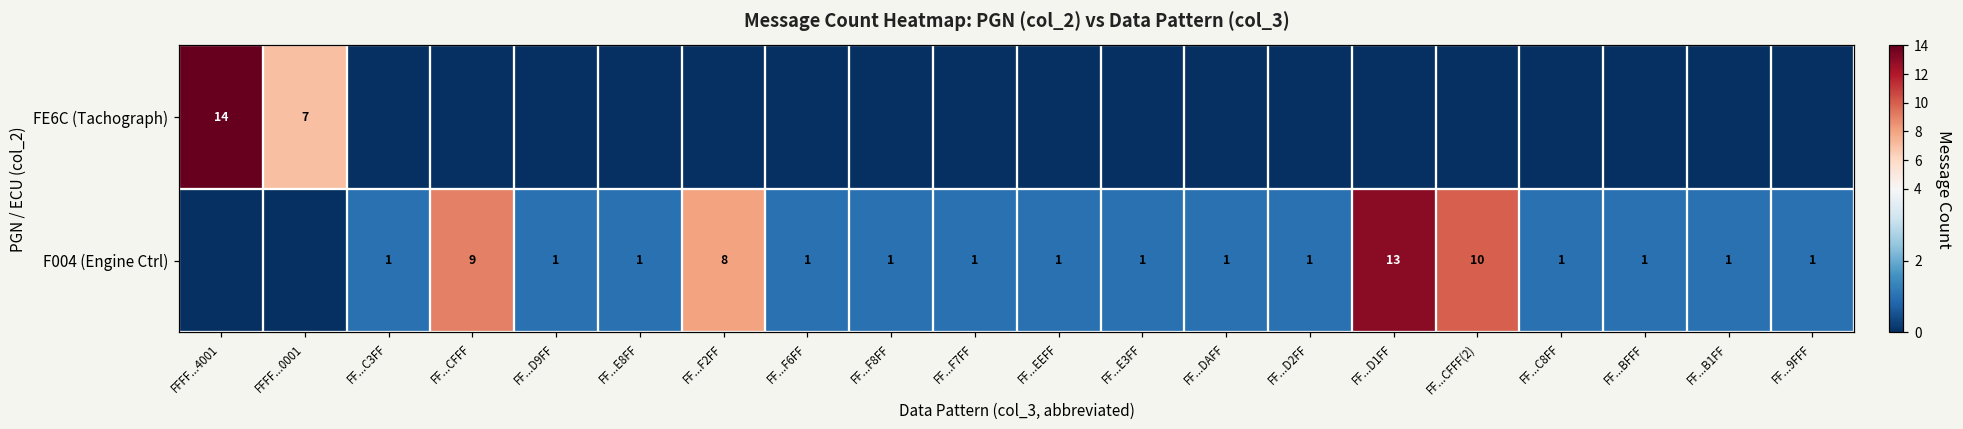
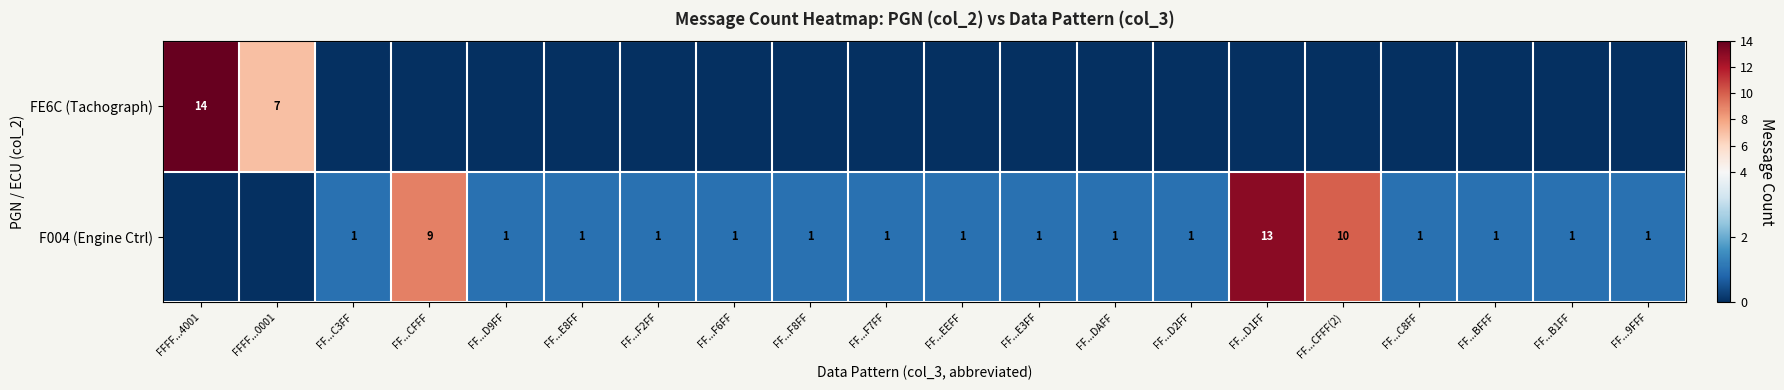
  {
    "FE6C (Tachograph)": {
      "FFFF...4001": 14,
      "FFFF...0001": 7
    },
    "F004 (Engine Ctrl)": {
      "FF...C3FF": 1,
      "FF...CFFF": 9,
      "FF...D9FF": 1,
      "FF...E8FF": 1,
-     "FF...F2FF": 8,
+     "FF...F2FF": 1,
      "FF...F6FF": 1,
      "FF...F8FF": 1,
      "FF...F7FF": 1,
      "FF...EEFF": 1,
      "FF...E3FF": 1,
      "FF...DAFF": 1,
      "FF...D2FF": 1,
      "FF...D1FF": 13,
      "FF...CFFF(2)": 10,
      "FF...C8FF": 1,
      "FF...BFFF": 1,
      "FF...B1FF": 1,
      "FF...9FFF": 1
    }
  }
